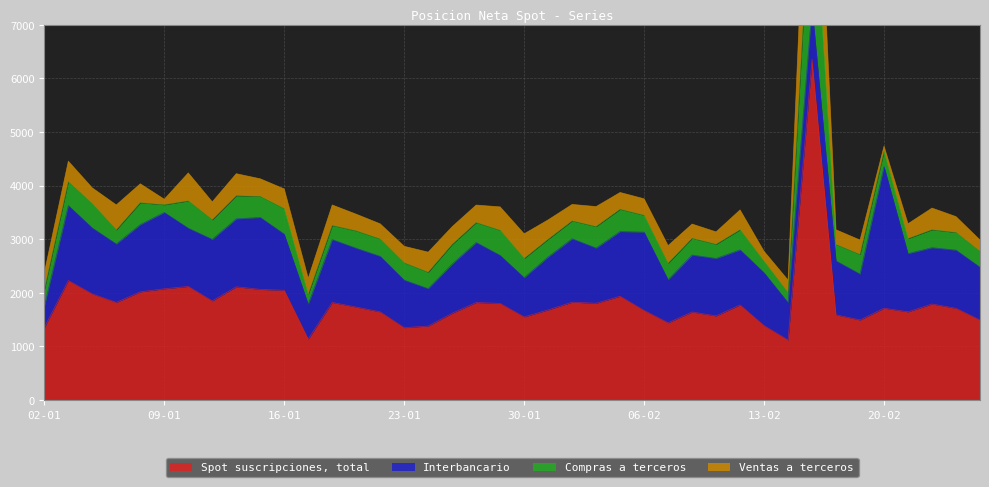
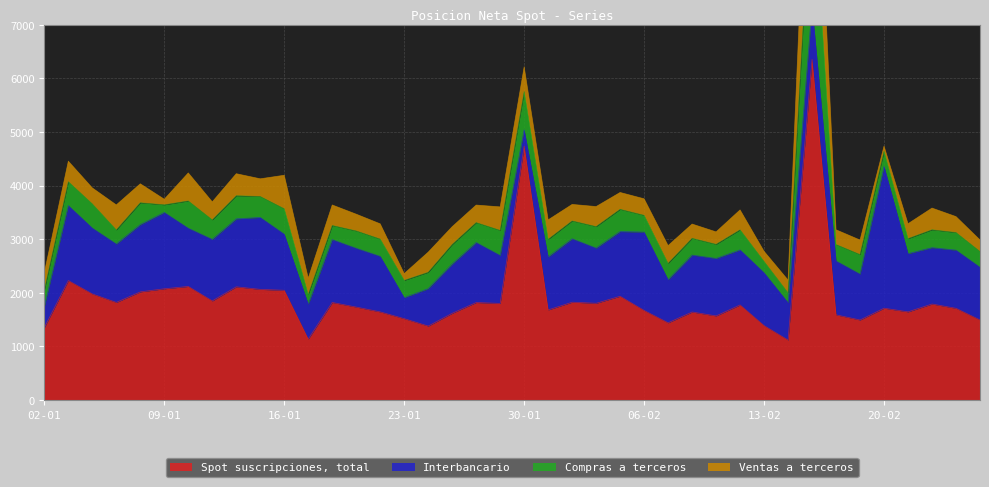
  {
    "Spot suscripciones, total": {
      "02-01": 1400,
      "09-01": 2100,
      "16-01": 2000,
-     "23-01": 1300,
-     "30-01": 1600,
+     "23-01": 1500,
+     "30-01": 4700,
      "06-02": 1700,
      "13-02": 1400,
      "20-02": 1700
    },
    "Interbancario": {
      "02-01": 400,
      "09-01": 1400,
      "16-01": 1000,
-     "23-01": 900,
-     "30-01": 700,
+     "23-01": 400,
+     "30-01": 300,
      "06-02": 1500,
      "13-02": 1000,
      "20-02": 2600
    },
    "Compras a terceros": {
      "02-01": 300,
      "09-01": 100,
      "16-01": 500,
      "23-01": 300,
-     "30-01": 400,
+     "30-01": 700,
      "06-02": 300,
      "13-02": 200,
      "20-02": 300
    },
    "Ventas a terceros": {
      "02-01": 300,
      "09-01": 100,
-     "16-01": 400,
-     "23-01": 300,
+     "16-01": 600,
+     "23-01": 100,
      "30-01": 500,
      "06-02": 300,
      "13-02": 200,
      "20-02": 100
    }
  }
